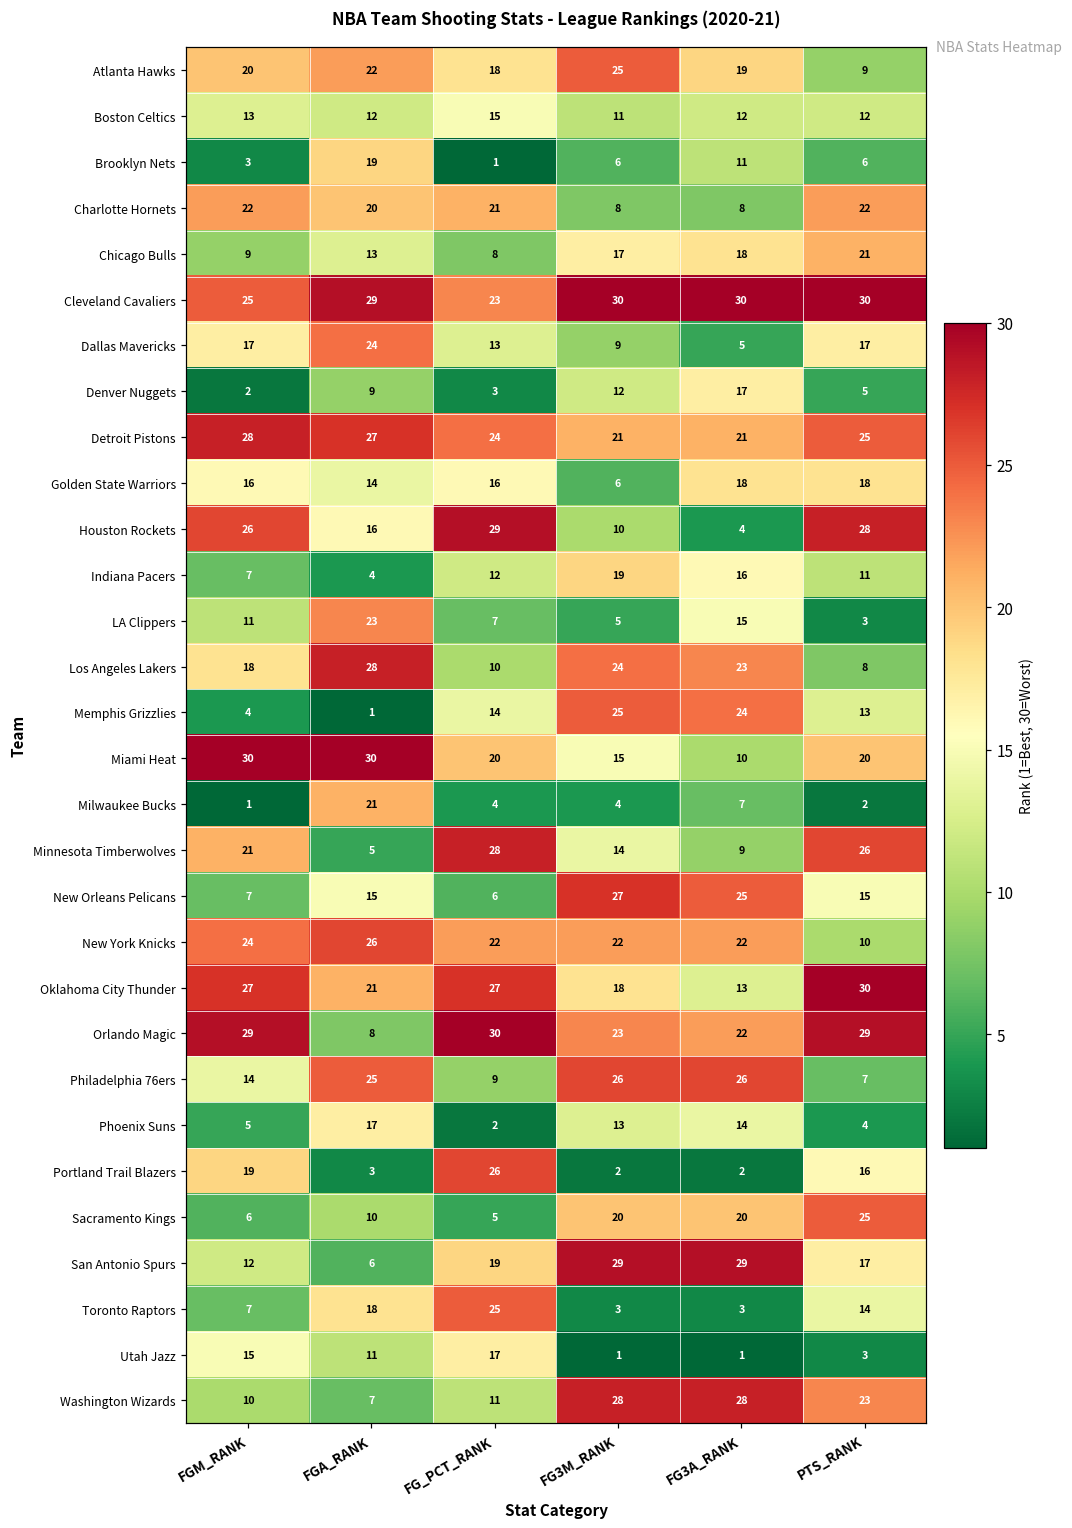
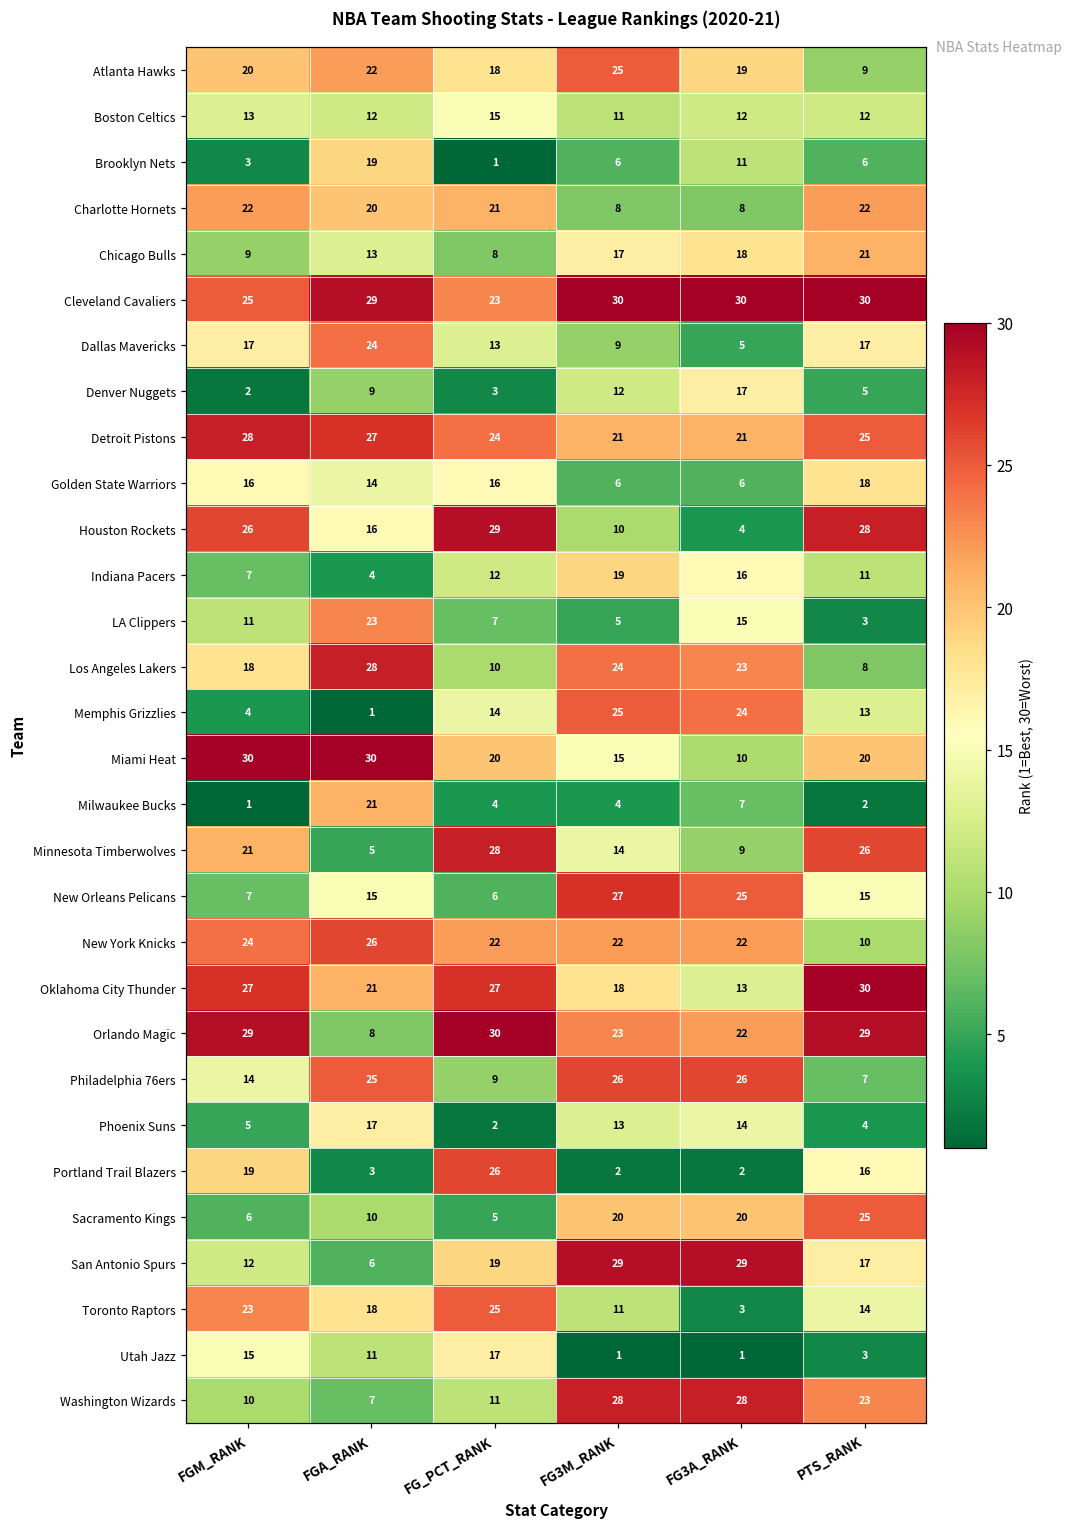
  {
    "Atlanta Hawks": {
      "FGM_RANK": 20,
      "FGA_RANK": 22,
      "FG_PCT_RANK": 18,
      "FG3M_RANK": 25,
      "FG3A_RANK": 19,
      "PTS_RANK": 9
    },
    "Boston Celtics": {
      "FGM_RANK": 13,
      "FGA_RANK": 12,
      "FG_PCT_RANK": 15,
      "FG3M_RANK": 11,
      "FG3A_RANK": 12,
      "PTS_RANK": 12
    },
    "Brooklyn Nets": {
      "FGM_RANK": 3,
      "FGA_RANK": 19,
      "FG_PCT_RANK": 1,
      "FG3M_RANK": 6,
      "FG3A_RANK": 11,
      "PTS_RANK": 6
    },
    "Charlotte Hornets": {
      "FGM_RANK": 22,
      "FGA_RANK": 20,
      "FG_PCT_RANK": 21,
      "FG3M_RANK": 8,
      "FG3A_RANK": 8,
      "PTS_RANK": 22
    },
    "Chicago Bulls": {
      "FGM_RANK": 9,
      "FGA_RANK": 13,
      "FG_PCT_RANK": 8,
      "FG3M_RANK": 17,
      "FG3A_RANK": 18,
      "PTS_RANK": 21
    },
    "Cleveland Cavaliers": {
      "FGM_RANK": 25,
      "FGA_RANK": 29,
      "FG_PCT_RANK": 23,
      "FG3M_RANK": 30,
      "FG3A_RANK": 30,
      "PTS_RANK": 30
    },
    "Dallas Mavericks": {
      "FGM_RANK": 17,
      "FGA_RANK": 24,
      "FG_PCT_RANK": 13,
      "FG3M_RANK": 9,
      "FG3A_RANK": 5,
      "PTS_RANK": 17
    },
    "Denver Nuggets": {
      "FGM_RANK": 2,
      "FGA_RANK": 9,
      "FG_PCT_RANK": 3,
      "FG3M_RANK": 12,
      "FG3A_RANK": 17,
      "PTS_RANK": 5
    },
    "Detroit Pistons": {
      "FGM_RANK": 28,
      "FGA_RANK": 27,
      "FG_PCT_RANK": 24,
      "FG3M_RANK": 21,
      "FG3A_RANK": 21,
      "PTS_RANK": 25
    },
    "Golden State Warriors": {
      "FGM_RANK": 16,
      "FGA_RANK": 14,
      "FG_PCT_RANK": 16,
      "FG3M_RANK": 6,
-     "FG3A_RANK": 18,
+     "FG3A_RANK": 6,
      "PTS_RANK": 18
    },
    "Houston Rockets": {
      "FGM_RANK": 26,
      "FGA_RANK": 16,
      "FG_PCT_RANK": 29,
      "FG3M_RANK": 10,
      "FG3A_RANK": 4,
      "PTS_RANK": 28
    },
    "Indiana Pacers": {
      "FGM_RANK": 7,
      "FGA_RANK": 4,
      "FG_PCT_RANK": 12,
      "FG3M_RANK": 19,
      "FG3A_RANK": 16,
      "PTS_RANK": 11
    },
    "LA Clippers": {
      "FGM_RANK": 11,
      "FGA_RANK": 23,
      "FG_PCT_RANK": 7,
      "FG3M_RANK": 5,
      "FG3A_RANK": 15,
      "PTS_RANK": 3
    },
    "Los Angeles Lakers": {
      "FGM_RANK": 18,
      "FGA_RANK": 28,
      "FG_PCT_RANK": 10,
      "FG3M_RANK": 24,
      "FG3A_RANK": 23,
      "PTS_RANK": 8
    },
    "Memphis Grizzlies": {
      "FGM_RANK": 4,
      "FGA_RANK": 1,
      "FG_PCT_RANK": 14,
      "FG3M_RANK": 25,
      "FG3A_RANK": 24,
      "PTS_RANK": 13
    },
    "Miami Heat": {
      "FGM_RANK": 30,
      "FGA_RANK": 30,
      "FG_PCT_RANK": 20,
      "FG3M_RANK": 15,
      "FG3A_RANK": 10,
      "PTS_RANK": 20
    },
    "Milwaukee Bucks": {
      "FGM_RANK": 1,
      "FGA_RANK": 21,
      "FG_PCT_RANK": 4,
      "FG3M_RANK": 4,
      "FG3A_RANK": 7,
      "PTS_RANK": 2
    },
    "Minnesota Timberwolves": {
      "FGM_RANK": 21,
      "FGA_RANK": 5,
      "FG_PCT_RANK": 28,
      "FG3M_RANK": 14,
      "FG3A_RANK": 9,
      "PTS_RANK": 26
    },
    "New Orleans Pelicans": {
      "FGM_RANK": 7,
      "FGA_RANK": 15,
      "FG_PCT_RANK": 6,
      "FG3M_RANK": 27,
      "FG3A_RANK": 25,
      "PTS_RANK": 15
    },
    "New York Knicks": {
      "FGM_RANK": 24,
      "FGA_RANK": 26,
      "FG_PCT_RANK": 22,
      "FG3M_RANK": 22,
      "FG3A_RANK": 22,
      "PTS_RANK": 10
    },
    "Oklahoma City Thunder": {
      "FGM_RANK": 27,
      "FGA_RANK": 21,
      "FG_PCT_RANK": 27,
      "FG3M_RANK": 18,
      "FG3A_RANK": 13,
      "PTS_RANK": 30
    },
    "Orlando Magic": {
      "FGM_RANK": 29,
      "FGA_RANK": 8,
      "FG_PCT_RANK": 30,
      "FG3M_RANK": 23,
      "FG3A_RANK": 22,
      "PTS_RANK": 29
    },
    "Philadelphia 76ers": {
      "FGM_RANK": 14,
      "FGA_RANK": 25,
      "FG_PCT_RANK": 9,
      "FG3M_RANK": 26,
      "FG3A_RANK": 26,
      "PTS_RANK": 7
    },
    "Phoenix Suns": {
      "FGM_RANK": 5,
      "FGA_RANK": 17,
      "FG_PCT_RANK": 2,
      "FG3M_RANK": 13,
      "FG3A_RANK": 14,
      "PTS_RANK": 4
    },
    "Portland Trail Blazers": {
      "FGM_RANK": 19,
      "FGA_RANK": 3,
      "FG_PCT_RANK": 26,
      "FG3M_RANK": 2,
      "FG3A_RANK": 2,
      "PTS_RANK": 16
    },
    "Sacramento Kings": {
      "FGM_RANK": 6,
      "FGA_RANK": 10,
      "FG_PCT_RANK": 5,
      "FG3M_RANK": 20,
      "FG3A_RANK": 20,
      "PTS_RANK": 25
    },
    "San Antonio Spurs": {
      "FGM_RANK": 12,
      "FGA_RANK": 6,
      "FG_PCT_RANK": 19,
      "FG3M_RANK": 29,
      "FG3A_RANK": 29,
      "PTS_RANK": 17
    },
    "Toronto Raptors": {
-     "FGM_RANK": 7,
+     "FGM_RANK": 23,
      "FGA_RANK": 18,
      "FG_PCT_RANK": 25,
-     "FG3M_RANK": 3,
+     "FG3M_RANK": 11,
      "FG3A_RANK": 3,
      "PTS_RANK": 14
    },
    "Utah Jazz": {
      "FGM_RANK": 15,
      "FGA_RANK": 11,
      "FG_PCT_RANK": 17,
      "FG3M_RANK": 1,
      "FG3A_RANK": 1,
      "PTS_RANK": 3
    },
    "Washington Wizards": {
      "FGM_RANK": 10,
      "FGA_RANK": 7,
      "FG_PCT_RANK": 11,
      "FG3M_RANK": 28,
      "FG3A_RANK": 28,
      "PTS_RANK": 23
    }
  }
